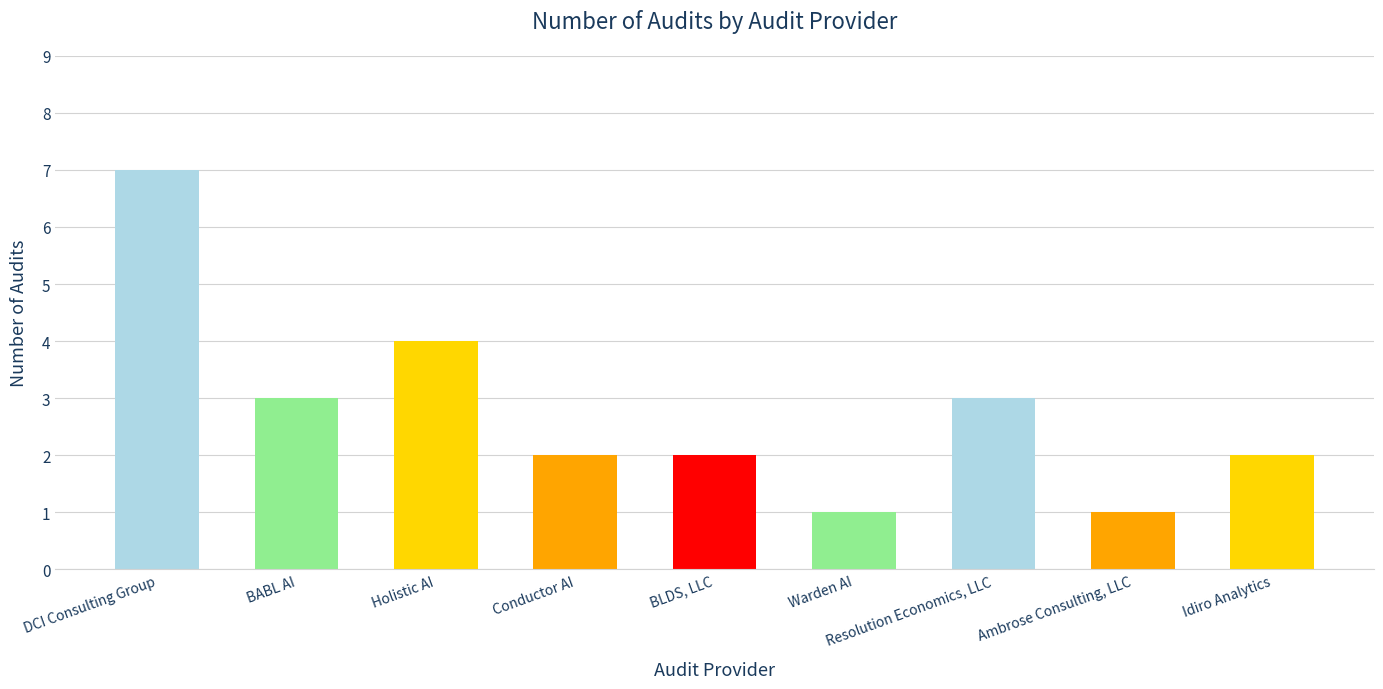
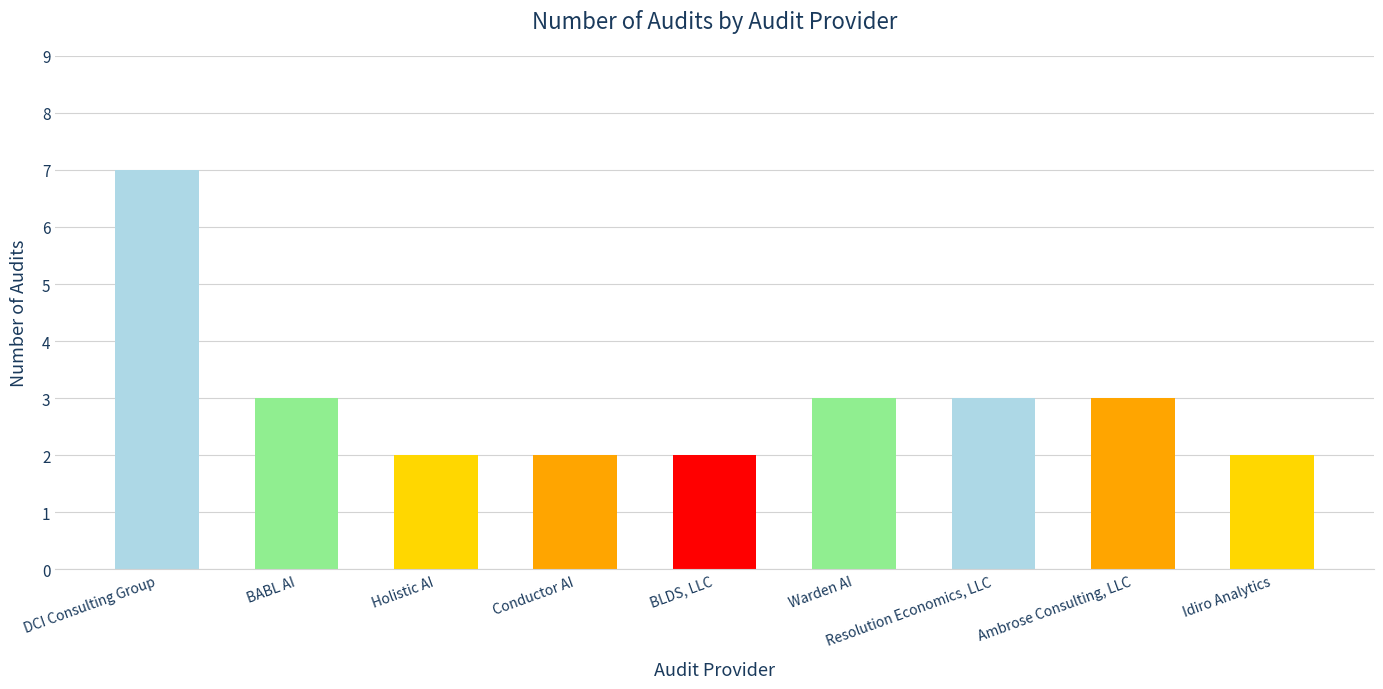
  {
    "DCI Consulting Group": 7,
    "BABL AI": 3,
-   "Holistic AI": 4,
+   "Holistic AI": 2,
    "Conductor AI": 2,
    "BLDS, LLC": 2,
-   "Warden AI": 1,
+   "Warden AI": 3,
    "Resolution Economics, LLC": 3,
-   "Ambrose Consulting, LLC": 1,
+   "Ambrose Consulting, LLC": 3,
    "Idiro Analytics": 2
  }
